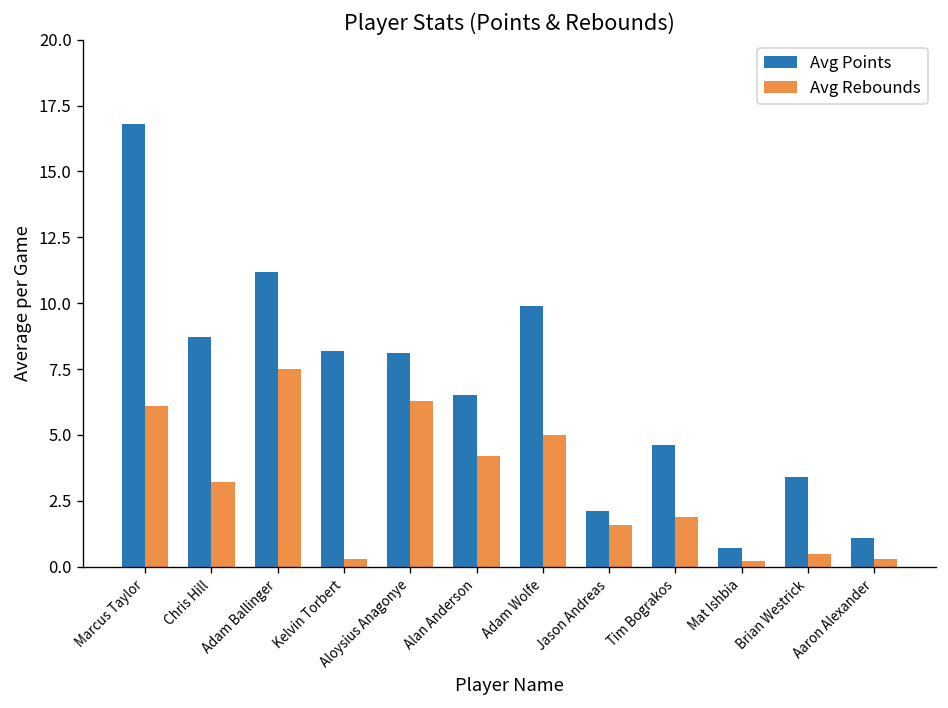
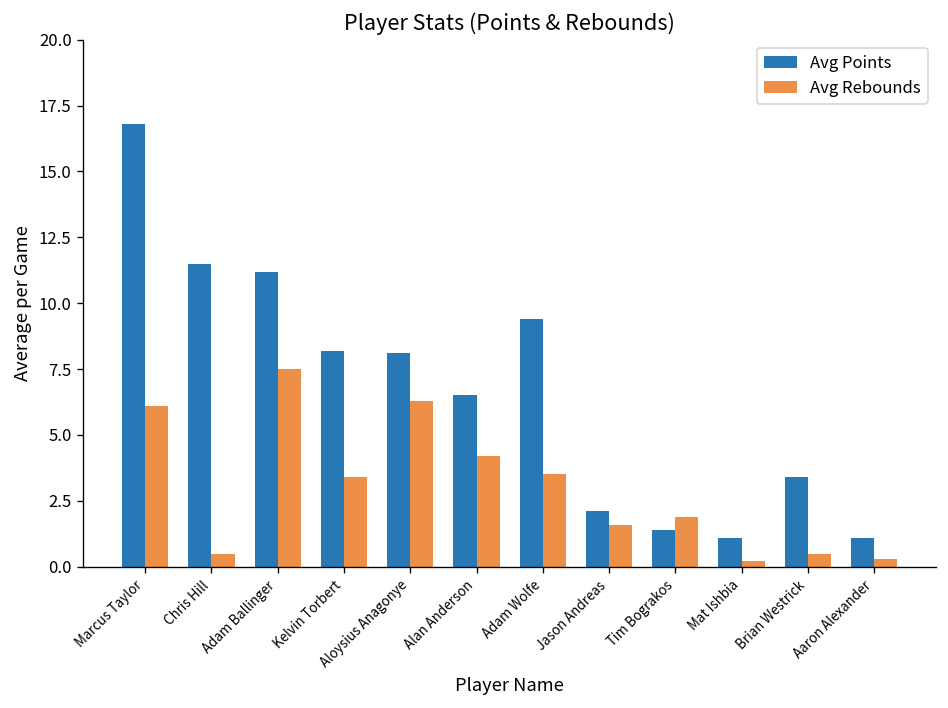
  {
    "Avg Points": {
      "Marcus Taylor": 16.8,
-     "Chris Hill": 8.7,
+     "Chris Hill": 11.5,
      "Adam Ballinger": 11.2,
      "Kelvin Torbert": 8.2,
      "Aloysius Anagonye": 8.1,
      "Alan Anderson": 6.5,
-     "Adam Wolfe": 9.9,
+     "Adam Wolfe": 9.4,
      "Jason Andreas": 2.1,
-     "Tim Bograkos": 4.6,
-     "Mat Ishbia": 0.7,
+     "Tim Bograkos": 1.4,
+     "Mat Ishbia": 1.1,
      "Brian Westrick": 3.4,
      "Aaron Alexander": 1.1
    },
    "Avg Rebounds": {
      "Marcus Taylor": 6.1,
-     "Chris Hill": 3.2,
+     "Chris Hill": 0.5,
      "Adam Ballinger": 7.5,
-     "Kelvin Torbert": 0.3,
+     "Kelvin Torbert": 3.4,
      "Aloysius Anagonye": 6.3,
      "Alan Anderson": 4.2,
-     "Adam Wolfe": 5.0,
+     "Adam Wolfe": 3.5,
      "Jason Andreas": 1.6,
      "Tim Bograkos": 1.9,
      "Mat Ishbia": 0.2,
      "Brian Westrick": 0.5,
      "Aaron Alexander": 0.3
    }
  }
